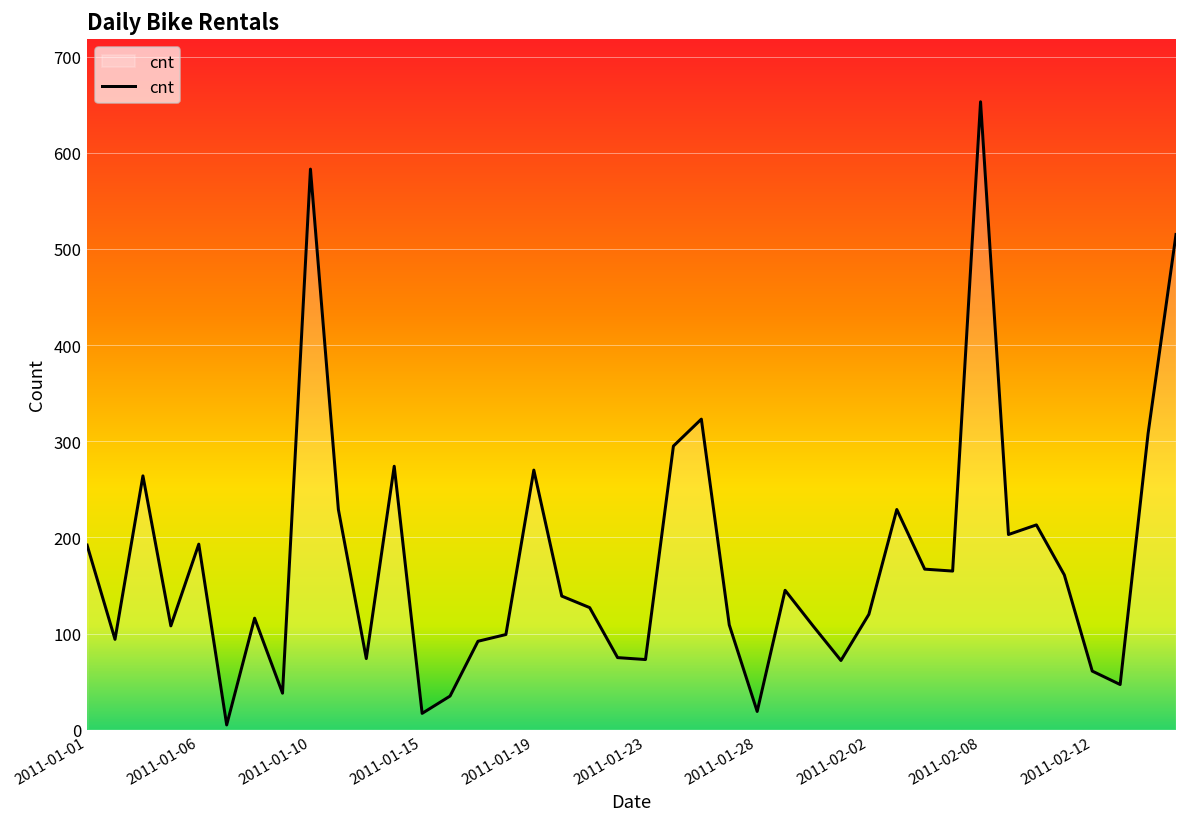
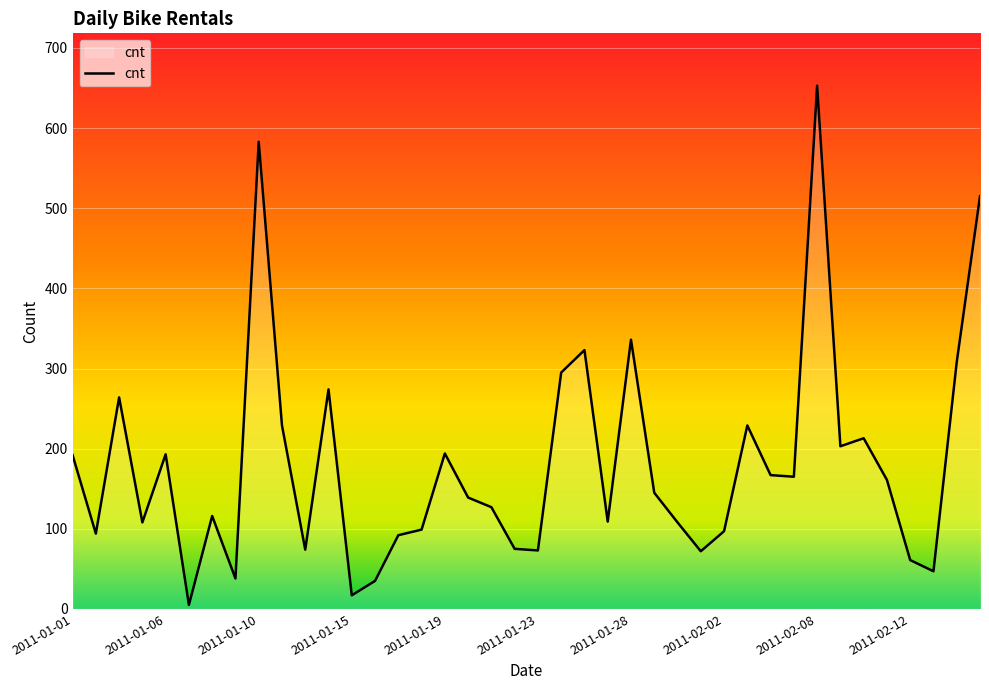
  {
    "2011-01-01": 190,
    "2011-01-06": 190,
    "2011-01-10": 580,
    "2011-01-15": 20,
-   "2011-01-19": 270,
+   "2011-01-19": 190,
    "2011-01-23": 70,
-   "2011-01-28": 20,
-   "2011-02-02": 120,
+   "2011-01-28": 340,
+   "2011-02-02": 100,
    "2011-02-08": 650,
    "2011-02-12": 60
  }
